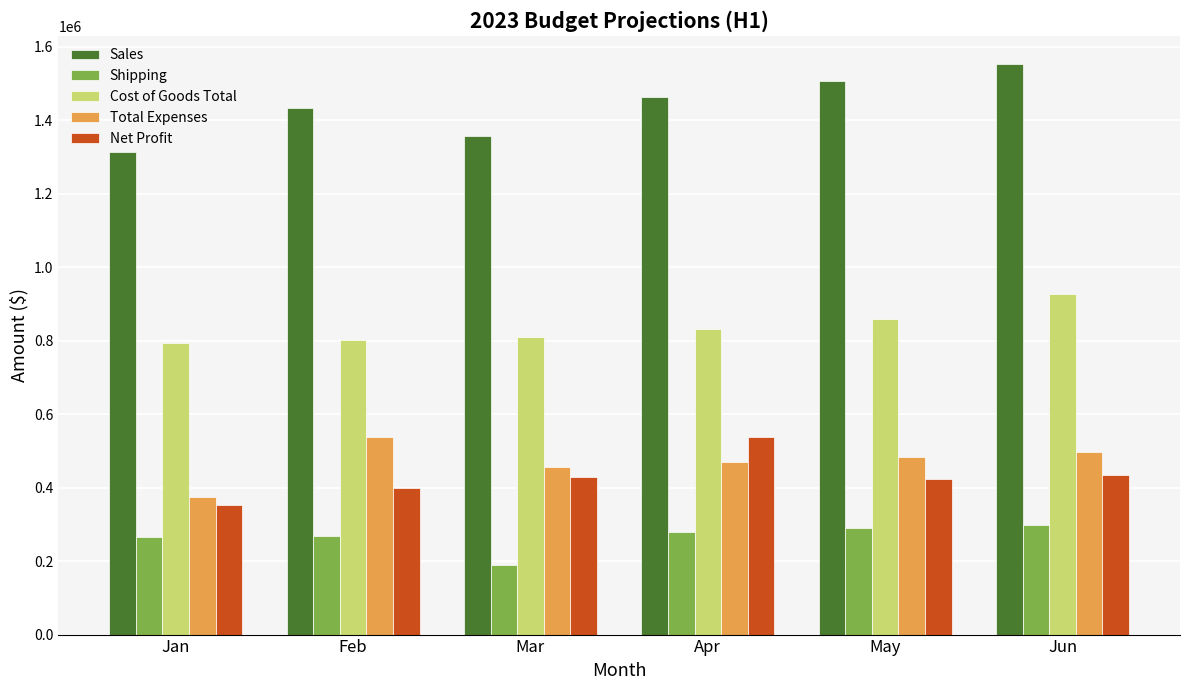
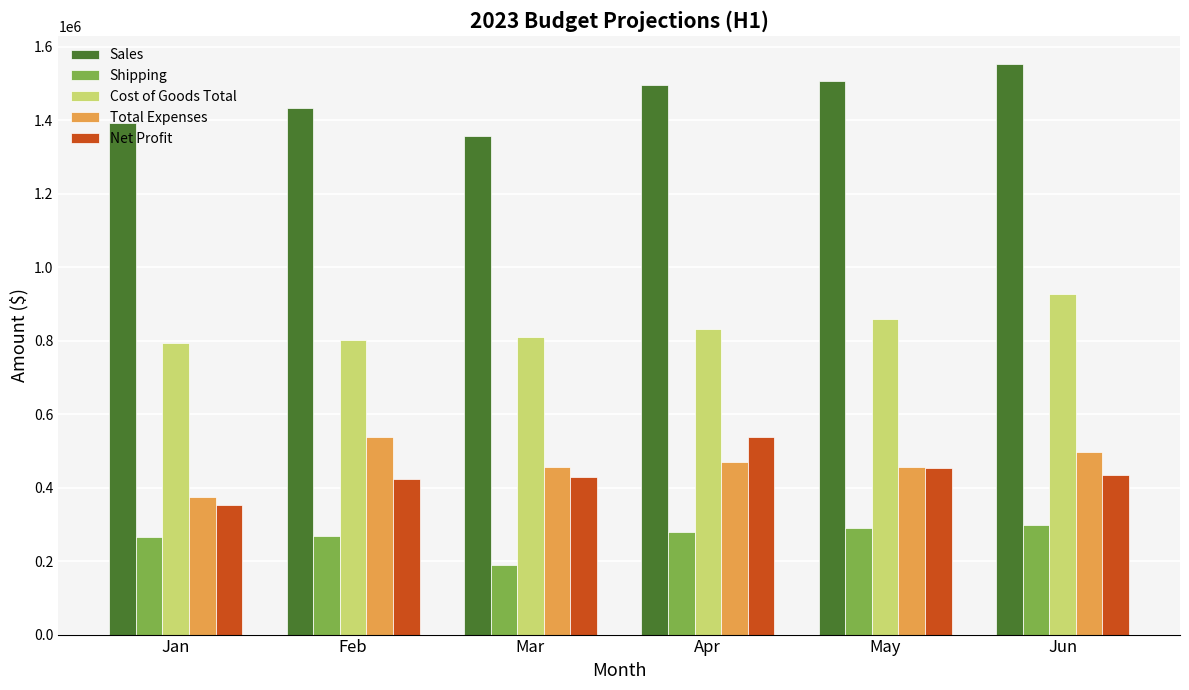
  {
    "Sales": {
-     "Jan": 1310000,
+     "Jan": 1390000,
      "Feb": 1430000,
      "Mar": 1360000,
-     "Apr": 1460000,
+     "Apr": 1500000,
      "May": 1510000,
      "Jun": 1550000
    },
    "Shipping": {
      "Jan": 270000,
      "Feb": 270000,
      "Mar": 190000,
      "Apr": 280000,
      "May": 290000,
      "Jun": 300000
    },
    "Cost of Goods Total": {
      "Jan": 790000,
      "Feb": 800000,
      "Mar": 810000,
      "Apr": 830000,
      "May": 860000,
      "Jun": 930000
    },
    "Total Expenses": {
      "Jan": 370000,
      "Feb": 540000,
      "Mar": 460000,
      "Apr": 470000,
-     "May": 480000,
+     "May": 460000,
      "Jun": 500000
    },
    "Net Profit": {
      "Jan": 350000,
-     "Feb": 400000,
+     "Feb": 420000,
      "Mar": 430000,
      "Apr": 540000,
-     "May": 420000,
+     "May": 450000,
      "Jun": 430000
    }
  }
